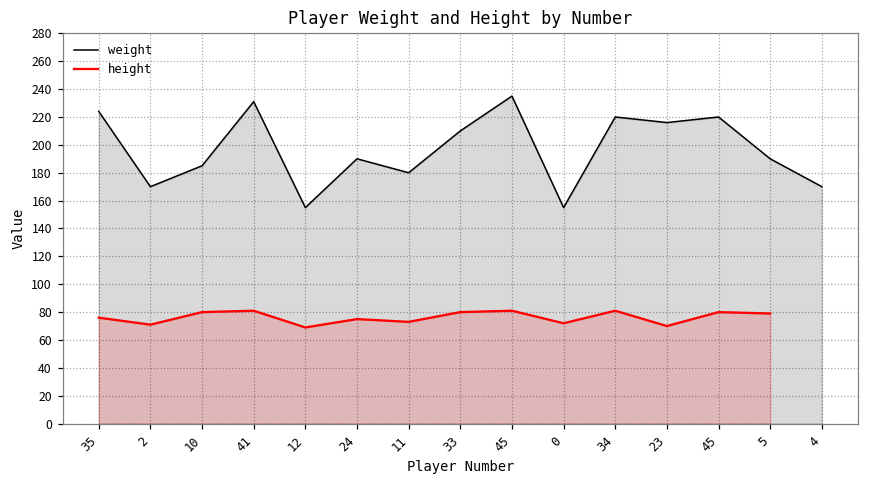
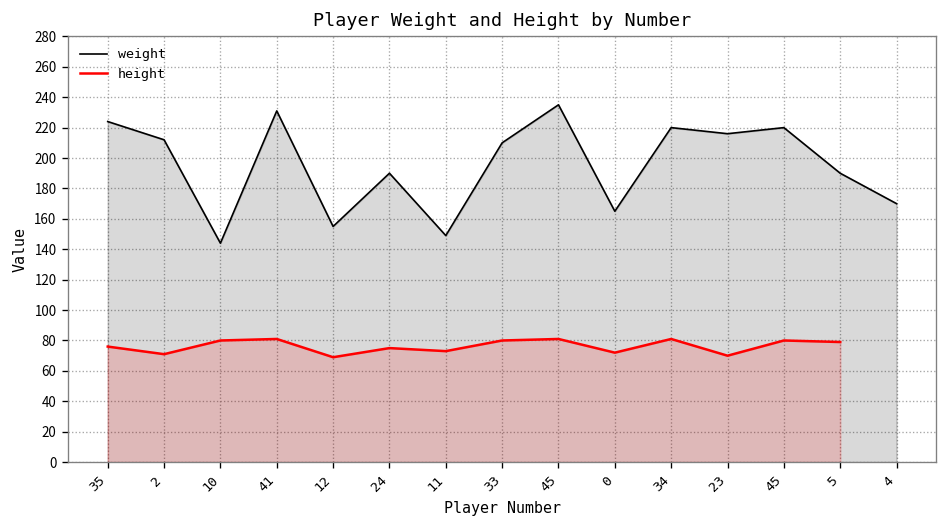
  {
    "weight": {
      "35": 224,
-     "2": 170,
-     "10": 185,
+     "2": 212,
+     "10": 144,
      "41": 231,
      "12": 155,
      "24": 190,
-     "11": 180,
+     "11": 149,
      "33": 210,
-     "0": 155,
+     "0": 165,
      "34": 220,
      "23": 216,
      "5": 190,
      "4": 170
    },
    "height": {
      "35": 76,
      "2": 71,
      "10": 80,
      "41": 81,
      "12": 69,
      "24": 75,
      "11": 73,
      "33": 80,
      "0": 72,
      "34": 81,
      "23": 70,
      "5": 79
    }
  }
